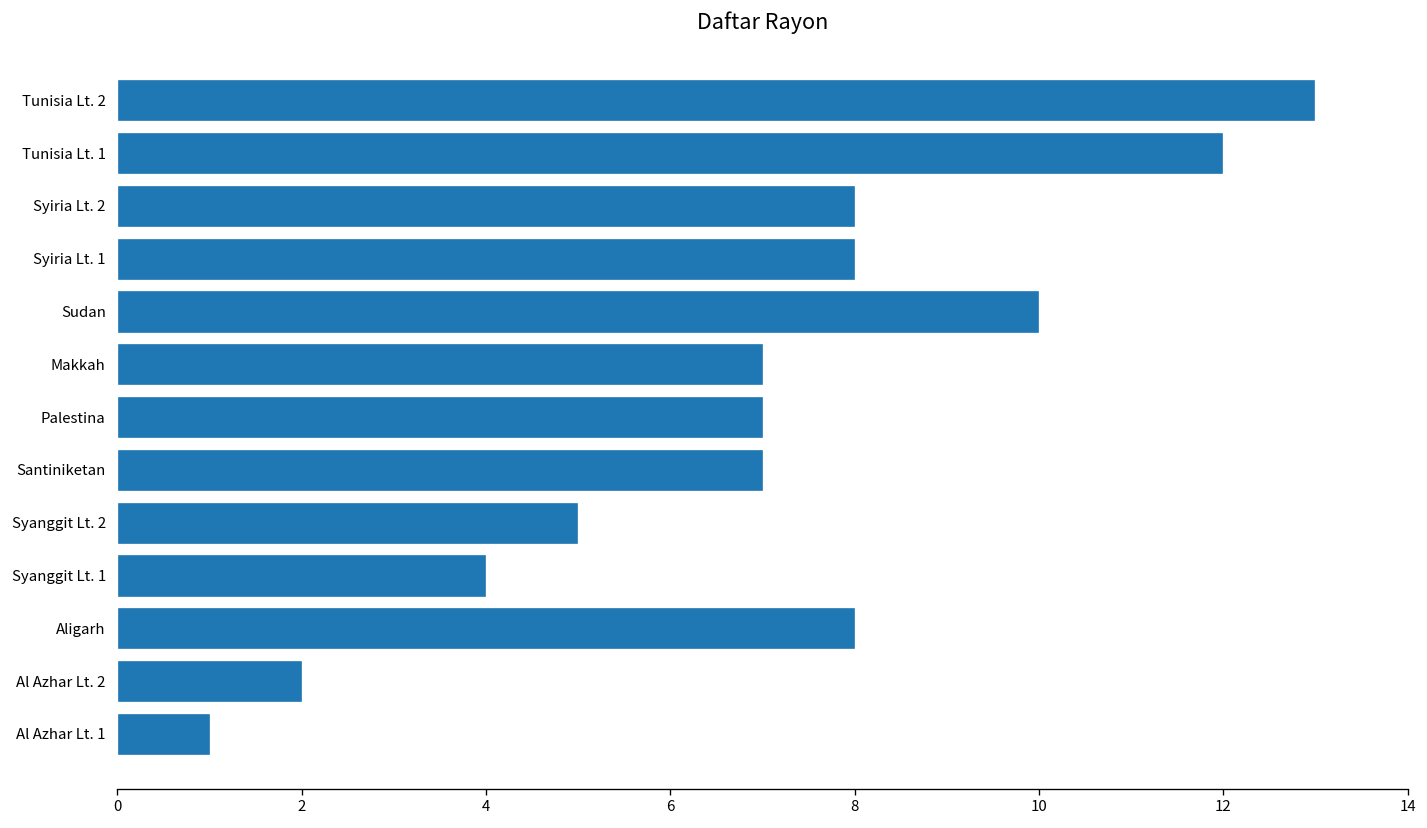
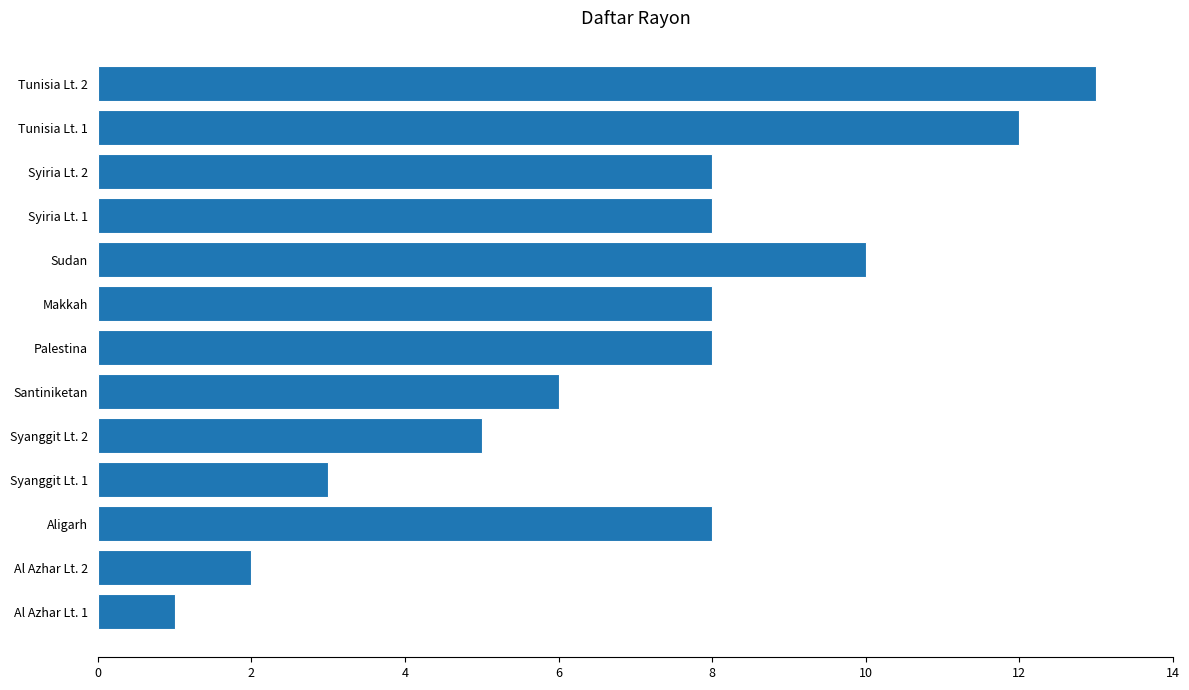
  {
    "Tunisia Lt. 2": 13,
    "Tunisia Lt. 1": 12,
    "Syiria Lt. 2": 8,
    "Syiria Lt. 1": 8,
    "Sudan": 10,
-   "Makkah": 7,
-   "Palestina": 7,
-   "Santiniketan": 7,
+   "Makkah": 8,
+   "Palestina": 8,
+   "Santiniketan": 6,
    "Syanggit Lt. 2": 5,
-   "Syanggit Lt. 1": 4,
+   "Syanggit Lt. 1": 3,
    "Aligarh": 8,
    "Al Azhar Lt. 2": 2,
    "Al Azhar Lt. 1": 1
  }
